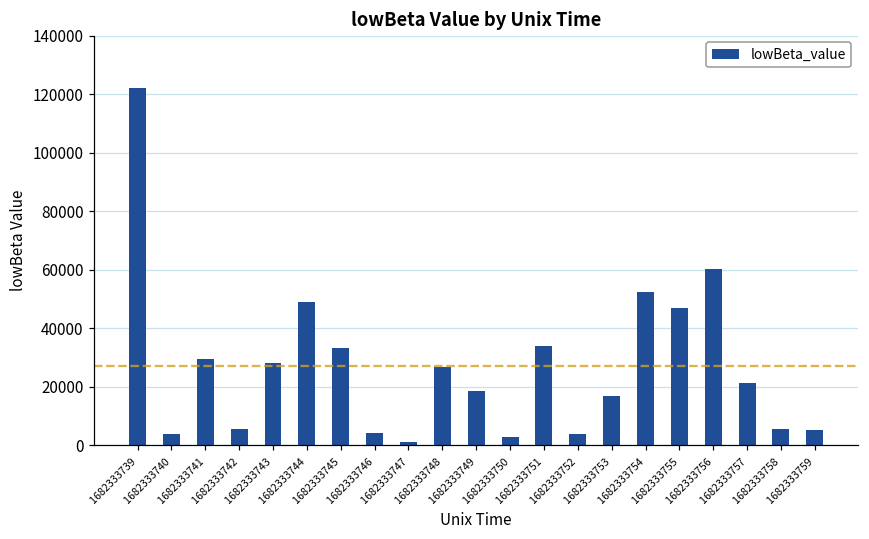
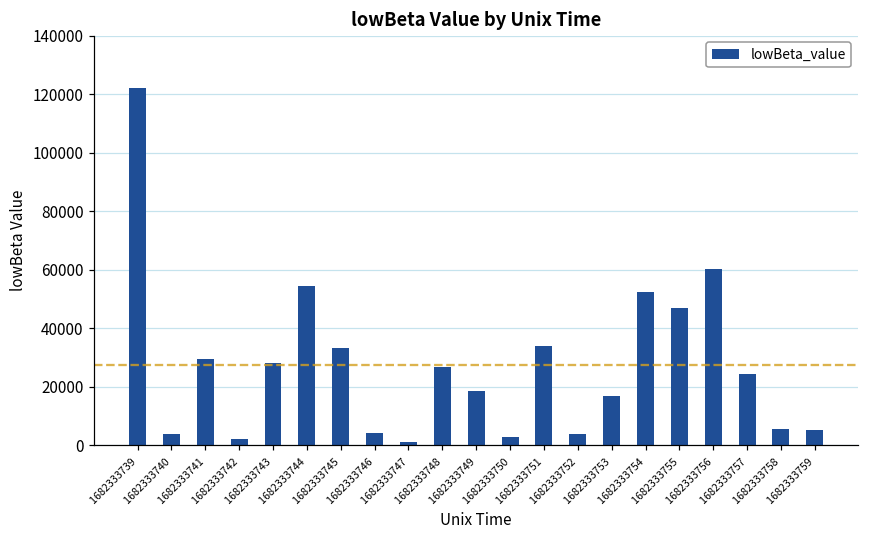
  {
    "1682333739": 122000,
    "1682333740": 4000,
    "1682333741": 29000,
-   "1682333742": 6000,
+   "1682333742": 2000,
    "1682333743": 28000,
-   "1682333744": 49000,
+   "1682333744": 55000,
    "1682333745": 33000,
    "1682333746": 4000,
    "1682333747": 1000,
    "1682333748": 27000,
    "1682333749": 19000,
    "1682333750": 3000,
    "1682333751": 34000,
    "1682333752": 4000,
    "1682333753": 17000,
    "1682333754": 52000,
    "1682333755": 47000,
    "1682333756": 60000,
-   "1682333757": 21000,
+   "1682333757": 24000,
    "1682333758": 5000,
    "1682333759": 5000
  }
